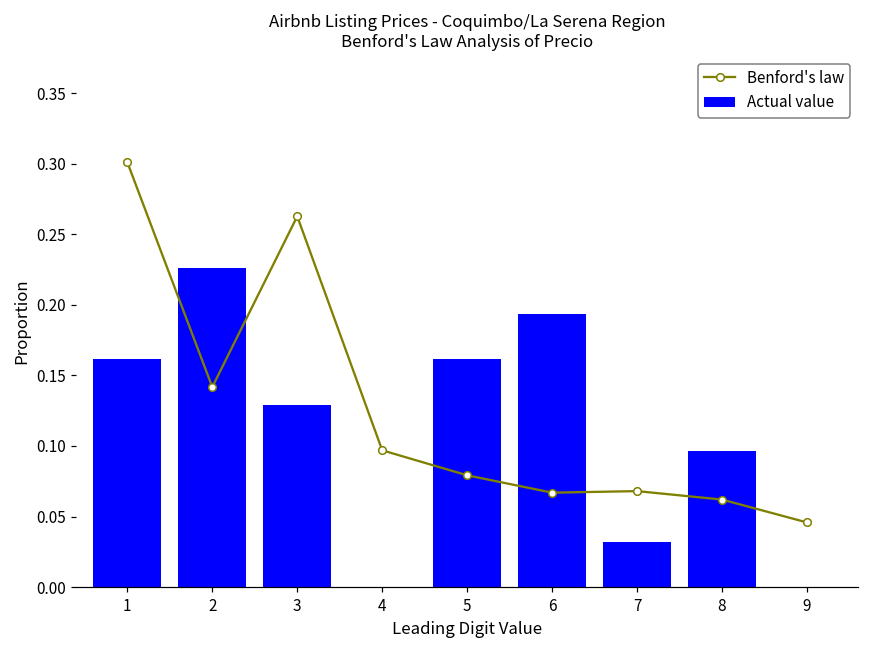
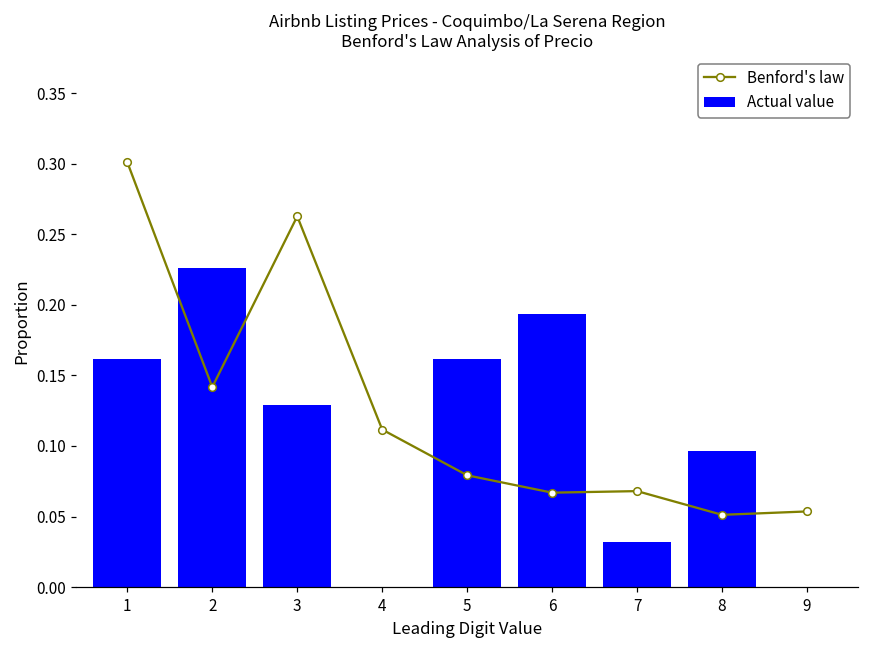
  {
    "Benford's law": {
      "1": 0.301,
      "2": 0.142,
      "3": 0.263,
-     "4": 0.097,
+     "4": 0.112,
      "5": 0.079,
      "6": 0.067,
      "7": 0.068,
-     "8": 0.062,
-     "9": 0.046
+     "8": 0.051,
+     "9": 0.054
    },
    "Actual value": {
      "1": 0.161,
      "2": 0.226,
      "3": 0.129,
      "4": 0.000,
      "5": 0.161,
      "6": 0.194,
      "7": 0.032,
      "8": 0.097,
      "9": 0.000
    }
  }
